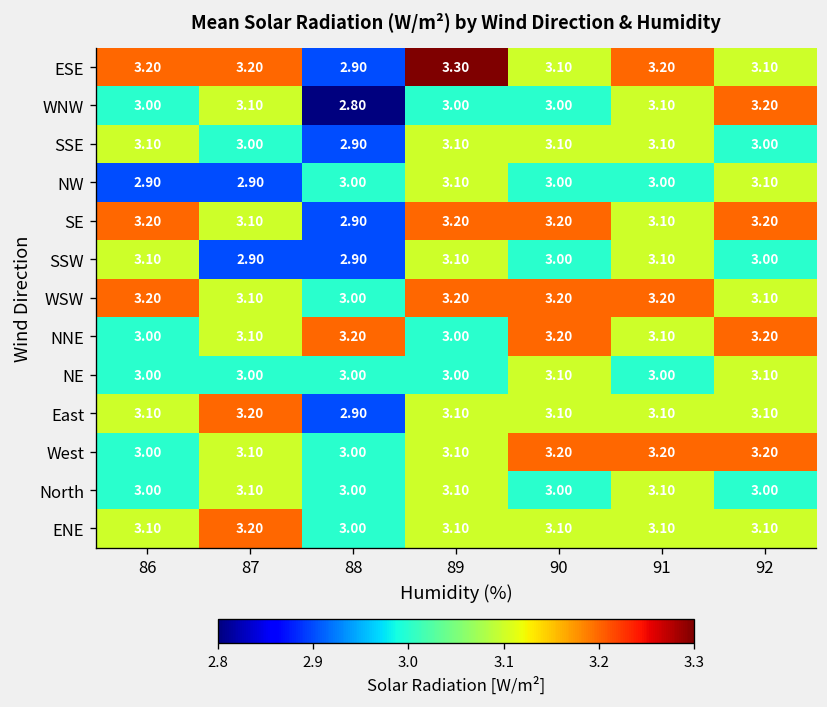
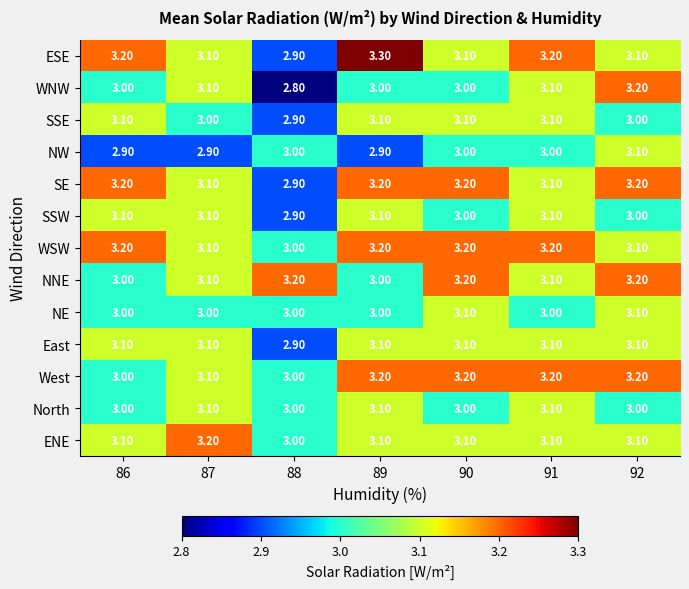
  {
    "ESE": {
      "86": 3.20,
-     "87": 3.20,
+     "87": 3.10,
      "88": 2.90,
      "89": 3.30,
      "90": 3.10,
      "91": 3.20,
      "92": 3.10
    },
    "WNW": {
      "86": 3.00,
      "87": 3.10,
      "88": 2.80,
      "89": 3.00,
      "90": 3.00,
      "91": 3.10,
      "92": 3.20
    },
    "SSE": {
      "86": 3.10,
      "87": 3.00,
      "88": 2.90,
      "89": 3.10,
      "90": 3.10,
      "91": 3.10,
      "92": 3.00
    },
    "NW": {
      "86": 2.90,
      "87": 2.90,
      "88": 3.00,
-     "89": 3.10,
+     "89": 2.90,
      "90": 3.00,
      "91": 3.00,
      "92": 3.10
    },
    "SE": {
      "86": 3.20,
      "87": 3.10,
      "88": 2.90,
      "89": 3.20,
      "90": 3.20,
      "91": 3.10,
      "92": 3.20
    },
    "SSW": {
      "86": 3.10,
-     "87": 2.90,
+     "87": 3.10,
      "88": 2.90,
      "89": 3.10,
      "90": 3.00,
      "91": 3.10,
      "92": 3.00
    },
    "WSW": {
      "86": 3.20,
      "87": 3.10,
      "88": 3.00,
      "89": 3.20,
      "90": 3.20,
      "91": 3.20,
      "92": 3.10
    },
    "NNE": {
      "86": 3.00,
      "87": 3.10,
      "88": 3.20,
      "89": 3.00,
      "90": 3.20,
      "91": 3.10,
      "92": 3.20
    },
    "NE": {
      "86": 3.00,
      "87": 3.00,
      "88": 3.00,
      "89": 3.00,
      "90": 3.10,
      "91": 3.00,
      "92": 3.10
    },
    "East": {
      "86": 3.10,
-     "87": 3.20,
+     "87": 3.10,
      "88": 2.90,
      "89": 3.10,
      "90": 3.10,
      "91": 3.10,
      "92": 3.10
    },
    "West": {
      "86": 3.00,
      "87": 3.10,
      "88": 3.00,
-     "89": 3.10,
+     "89": 3.20,
      "90": 3.20,
      "91": 3.20,
      "92": 3.20
    },
    "North": {
      "86": 3.00,
      "87": 3.10,
      "88": 3.00,
      "89": 3.10,
      "90": 3.00,
      "91": 3.10,
      "92": 3.00
    },
    "ENE": {
      "86": 3.10,
      "87": 3.20,
      "88": 3.00,
      "89": 3.10,
      "90": 3.10,
      "91": 3.10,
      "92": 3.10
    }
  }
